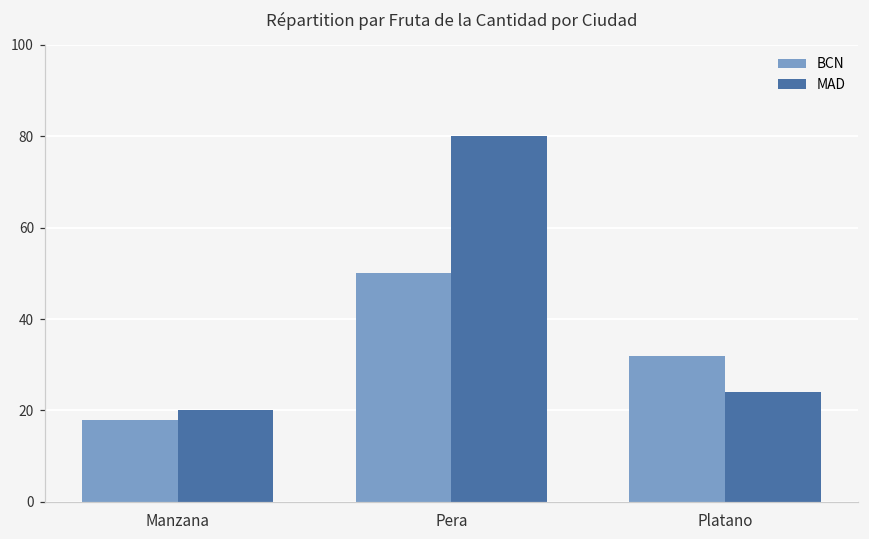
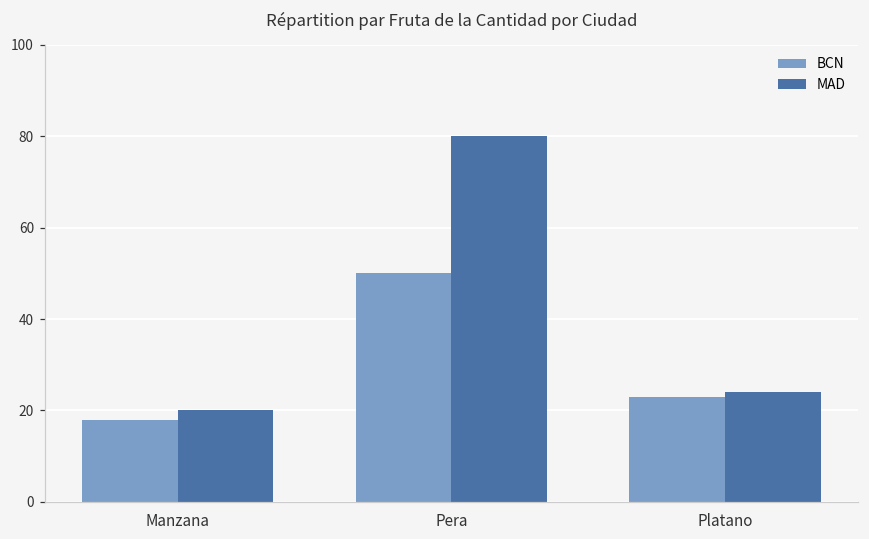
  {
    "BCN": {
      "Manzana": 18,
      "Pera": 50,
-     "Platano": 32
+     "Platano": 23
    },
    "MAD": {
      "Manzana": 20,
      "Pera": 80,
      "Platano": 24
    }
  }
